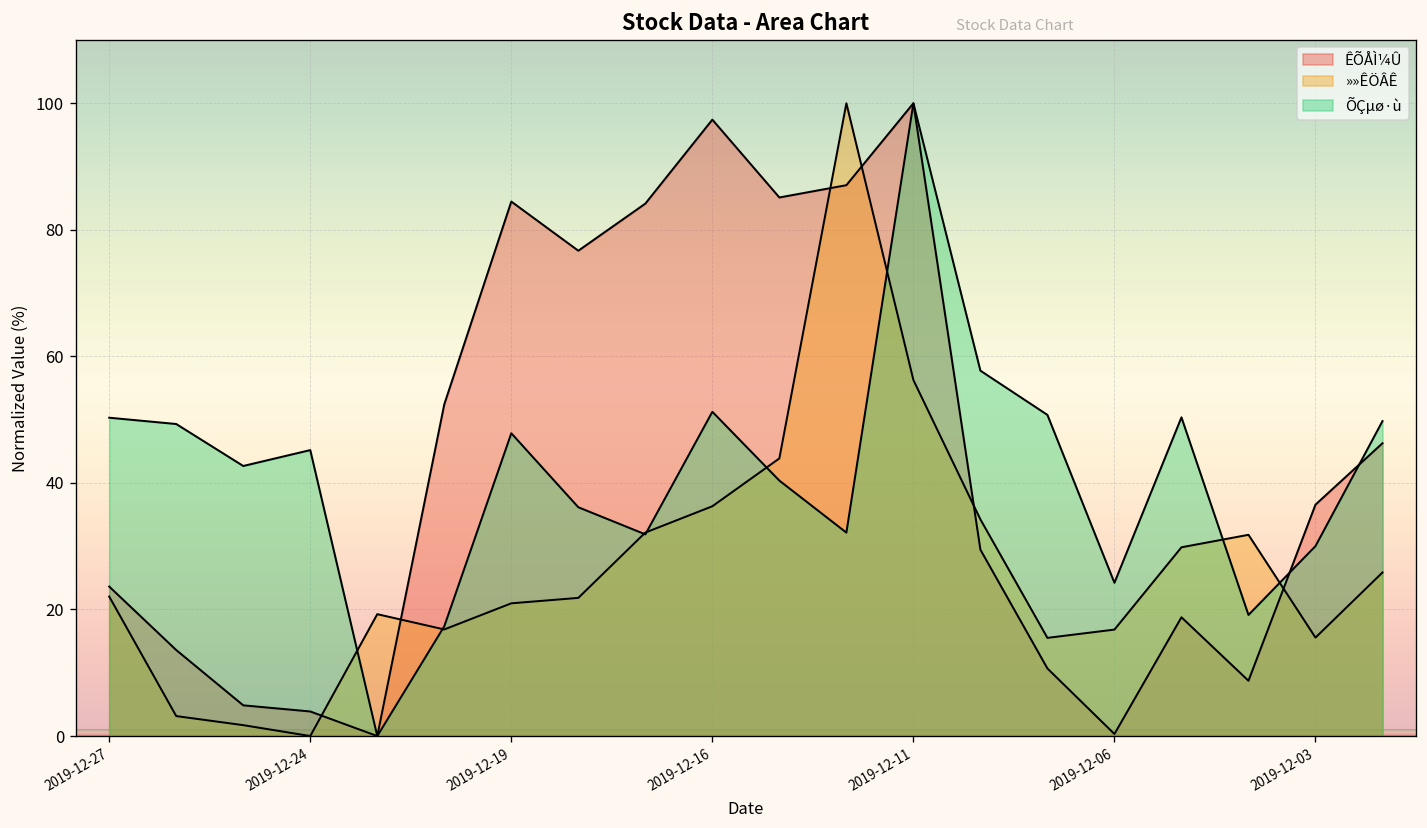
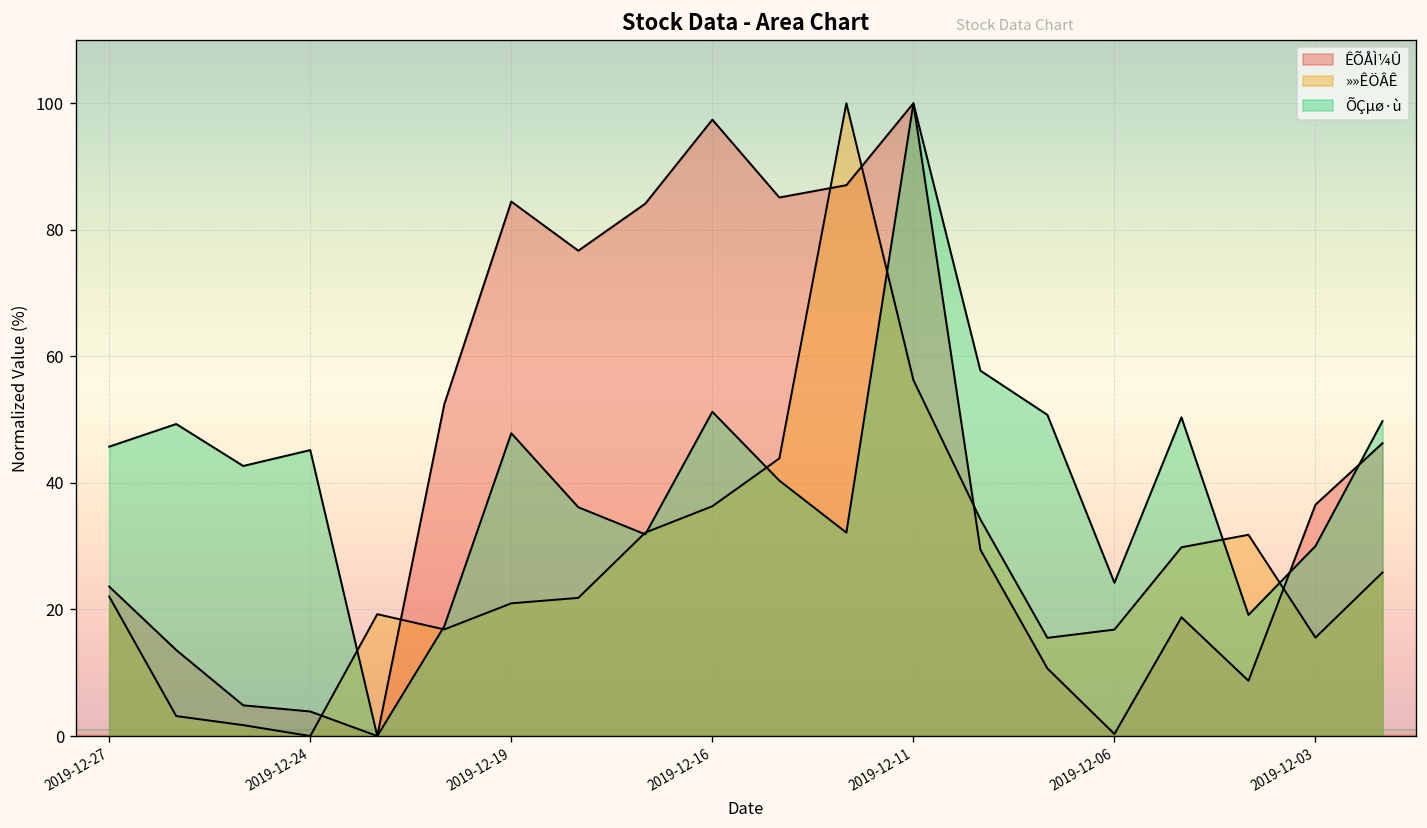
  {
    "ÕÇµø·ù": {
-     "2019-12-27": 50,
+     "2019-12-27": 46,
      "2019-12-24": 45,
      "2019-12-19": 48,
      "2019-12-16": 51,
      "2019-12-06": 24,
      "2019-12-03": 30
    }
  }
